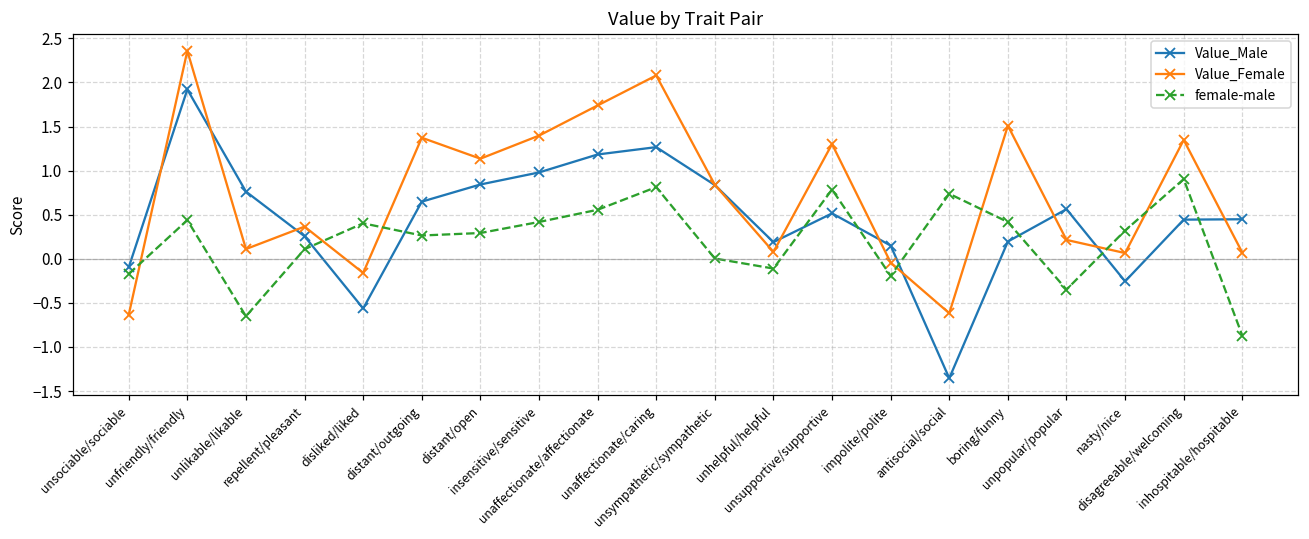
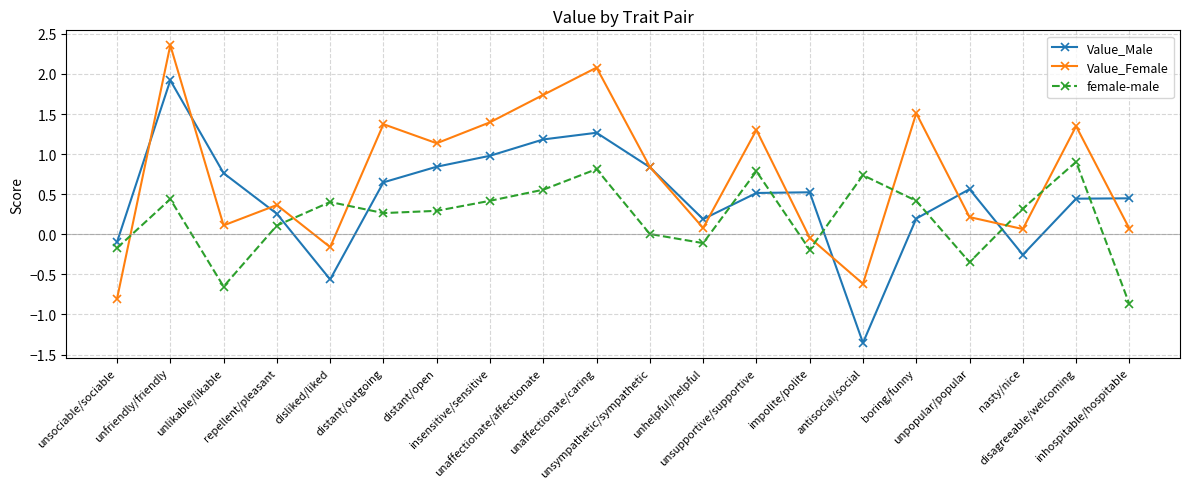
  {
    "Value_Male": {
      "unsociable/sociable": -0.1,
      "unfriendly/friendly": 1.9,
      "unlikable/likable": 0.8,
      "repellent/pleasant": 0.3,
      "disliked/liked": -0.6,
      "distant/outgoing": 0.6,
      "distant/open": 0.8,
      "insensitive/sensitive": 1.0,
      "unaffectionate/affectionate": 1.2,
      "unaffectionate/caring": 1.3,
      "unhelpful/helpful": 0.2,
      "unsupportive/supportive": 0.5,
-     "impolite/polite": 0.1,
+     "impolite/polite": 0.5,
      "antisocial/social": -1.4,
      "boring/funny": 0.2,
      "unpopular/popular": 0.6,
      "nasty/nice": -0.3,
      "disagreeable/welcoming": 0.4,
      "inhospitable/hospitable": 0.4
    },
    "Value_Female": {
-     "unsociable/sociable": -0.6,
+     "unsociable/sociable": -0.8,
      "unfriendly/friendly": 2.4,
      "unlikable/likable": 0.1,
      "repellent/pleasant": 0.4,
      "disliked/liked": -0.2,
      "distant/outgoing": 1.4,
      "distant/open": 1.1,
      "insensitive/sensitive": 1.4,
      "unaffectionate/affectionate": 1.7,
      "unaffectionate/caring": 2.1,
      "unhelpful/helpful": 0.1,
      "unsupportive/supportive": 1.3,
      "impolite/polite": 0.0,
      "antisocial/social": -0.6,
      "boring/funny": 1.5,
      "unpopular/popular": 0.2,
      "nasty/nice": 0.1,
      "disagreeable/welcoming": 1.3,
      "inhospitable/hospitable": 0.1
    },
    "female-male": {
      "unsociable/sociable": -0.2,
      "unfriendly/friendly": 0.4,
      "unlikable/likable": -0.7,
      "repellent/pleasant": 0.1,
      "disliked/liked": 0.4,
      "distant/outgoing": 0.3,
      "distant/open": 0.3,
      "insensitive/sensitive": 0.4,
      "unaffectionate/affectionate": 0.6,
      "unaffectionate/caring": 0.8,
      "unsympathetic/sympathetic": 0.0,
      "unhelpful/helpful": -0.1,
      "unsupportive/supportive": 0.8,
      "impolite/polite": -0.2,
      "antisocial/social": 0.7,
      "boring/funny": 0.4,
      "unpopular/popular": -0.3,
      "nasty/nice": 0.3,
      "disagreeable/welcoming": 0.9,
      "inhospitable/hospitable": -0.9
    }
  }
